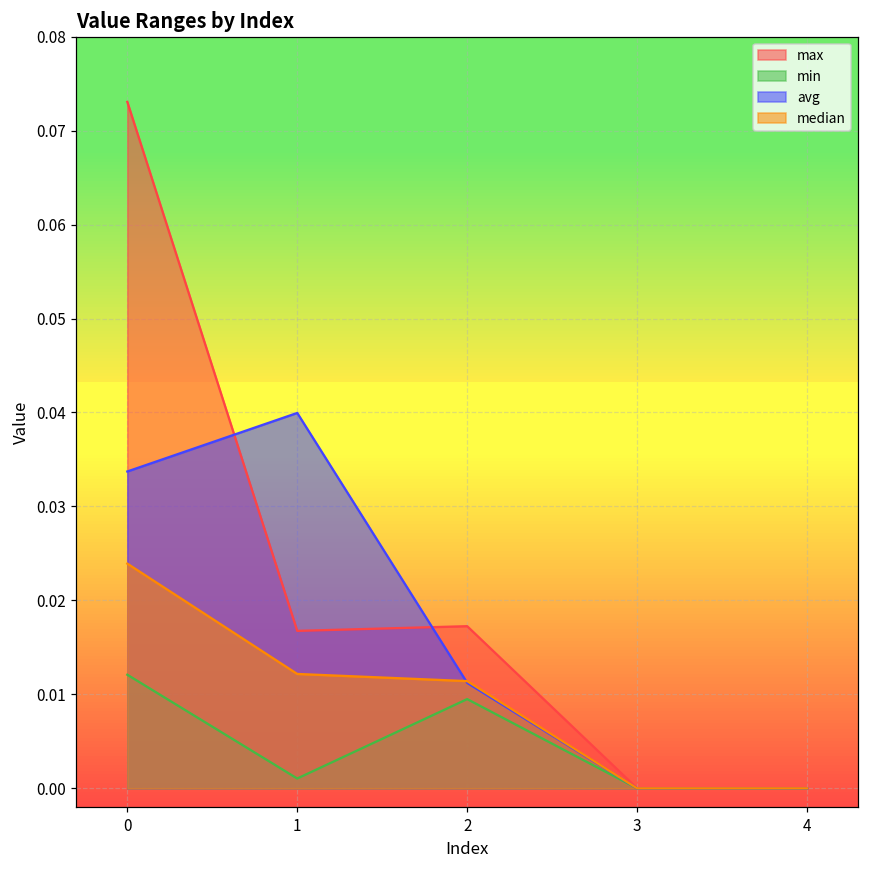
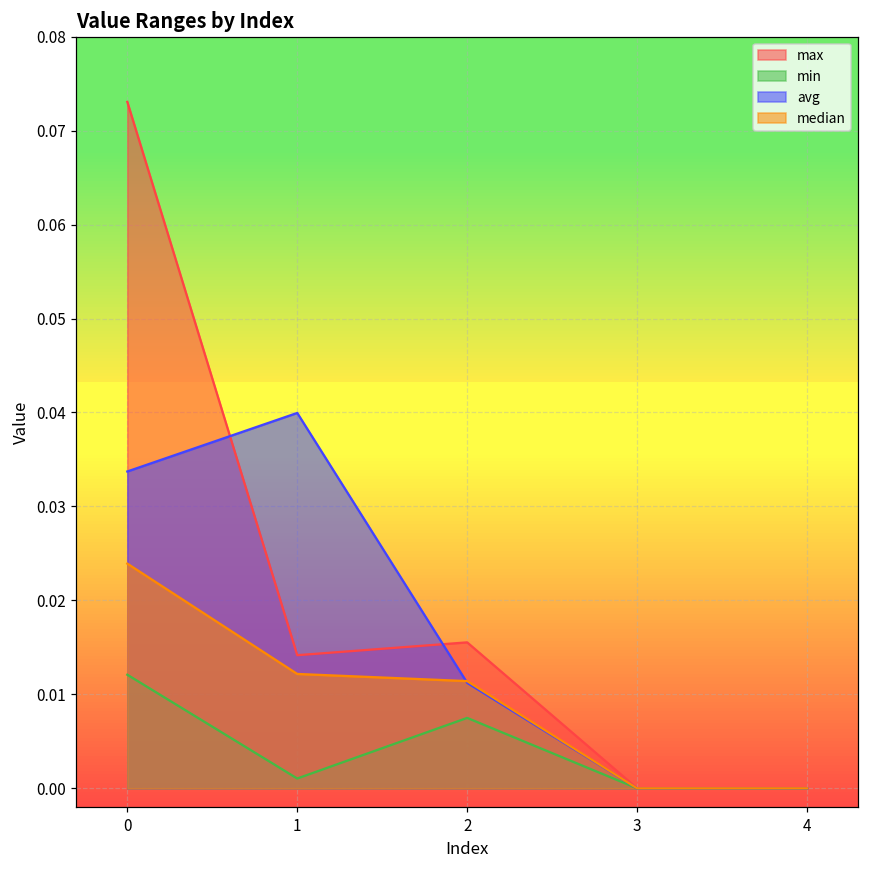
  {
    "max": {
      "0": 0.073,
-     "1": 0.017,
-     "2": 0.017
+     "1": 0.014,
+     "2": 0.016
    },
    "min": {
      "0": 0.012,
      "1": 0.001,
-     "2": 0.009
+     "2": 0.007
    },
    "avg": {
      "0": 0.034,
      "1": 0.040
    },
    "median": {
      "0": 0.024,
      "1": 0.012
    }
  }
